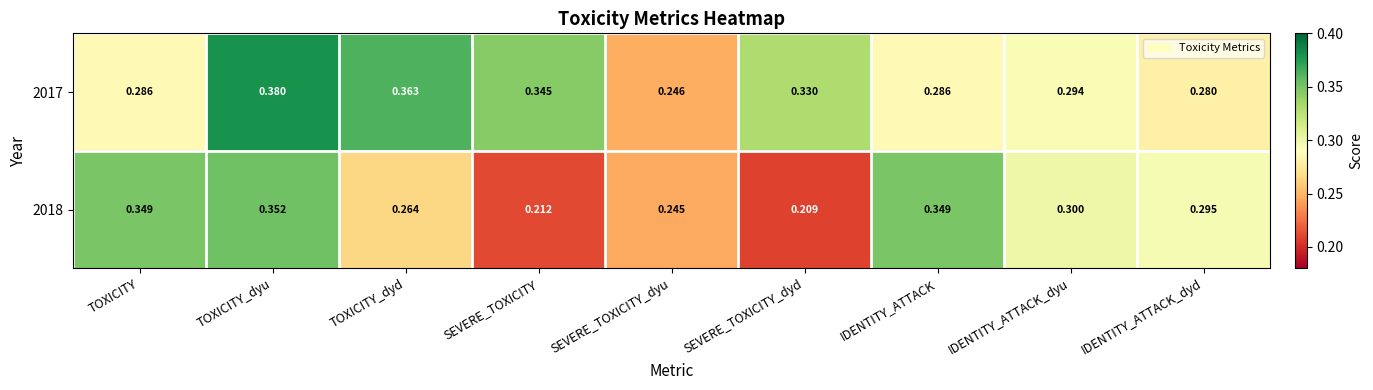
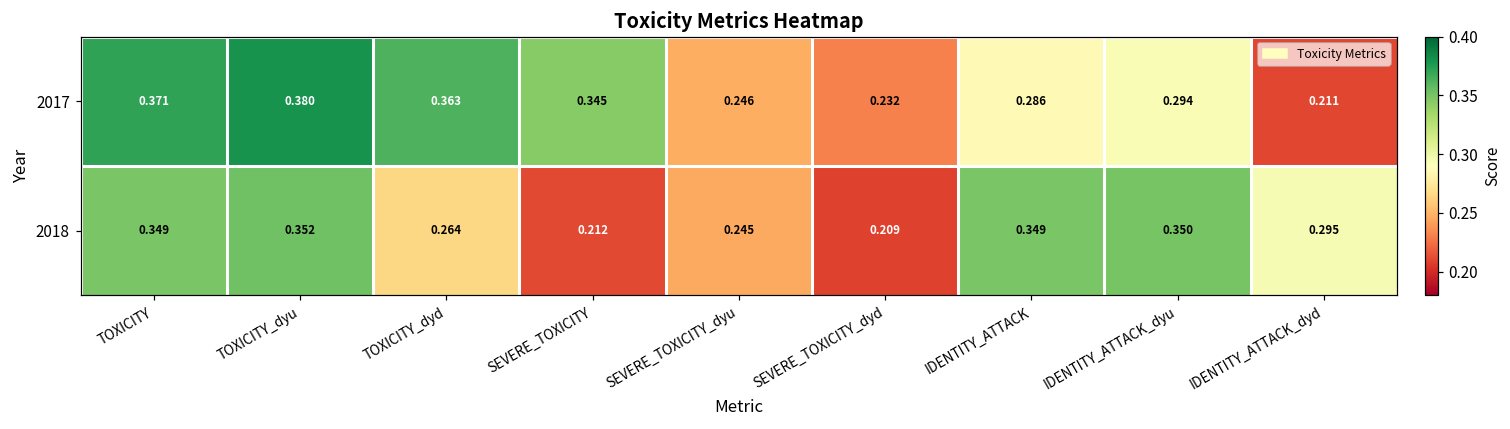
  {
    "2017": {
-     "TOXICITY": 0.286,
+     "TOXICITY": 0.371,
      "TOXICITY_dyu": 0.380,
      "TOXICITY_dyd": 0.363,
      "SEVERE_TOXICITY": 0.345,
      "SEVERE_TOXICITY_dyu": 0.246,
-     "SEVERE_TOXICITY_dyd": 0.330,
+     "SEVERE_TOXICITY_dyd": 0.232,
      "IDENTITY_ATTACK": 0.286,
      "IDENTITY_ATTACK_dyu": 0.294,
-     "IDENTITY_ATTACK_dyd": 0.280
+     "IDENTITY_ATTACK_dyd": 0.211
    },
    "2018": {
      "TOXICITY": 0.349,
      "TOXICITY_dyu": 0.352,
      "TOXICITY_dyd": 0.264,
      "SEVERE_TOXICITY": 0.212,
      "SEVERE_TOXICITY_dyu": 0.245,
      "SEVERE_TOXICITY_dyd": 0.209,
      "IDENTITY_ATTACK": 0.349,
-     "IDENTITY_ATTACK_dyu": 0.300,
+     "IDENTITY_ATTACK_dyu": 0.350,
      "IDENTITY_ATTACK_dyd": 0.295
    }
  }
